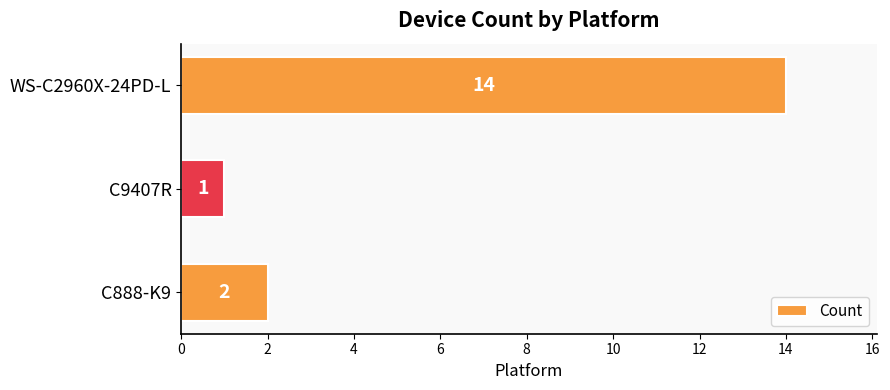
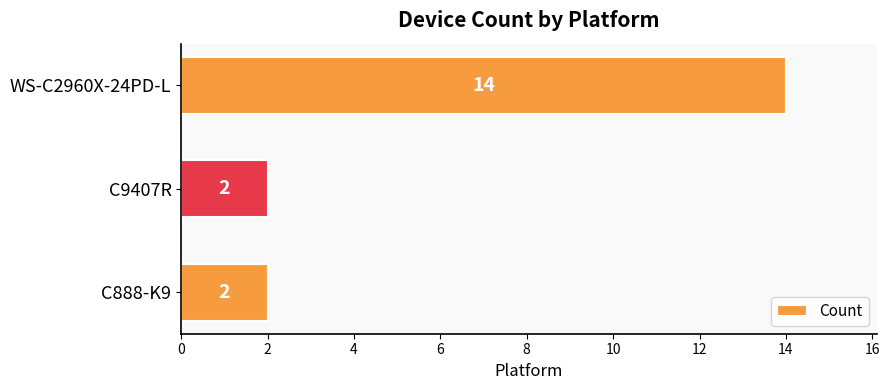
  {
    "WS-C2960X-24PD-L": 14,
-   "C9407R": 1,
+   "C9407R": 2,
    "C888-K9": 2
  }
